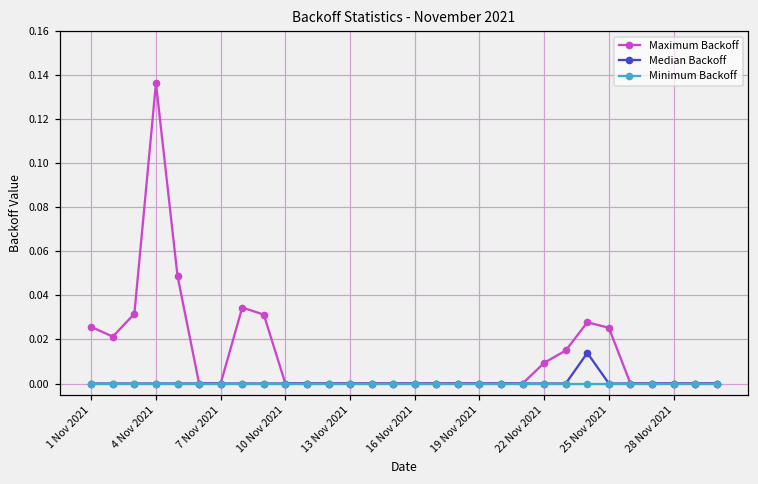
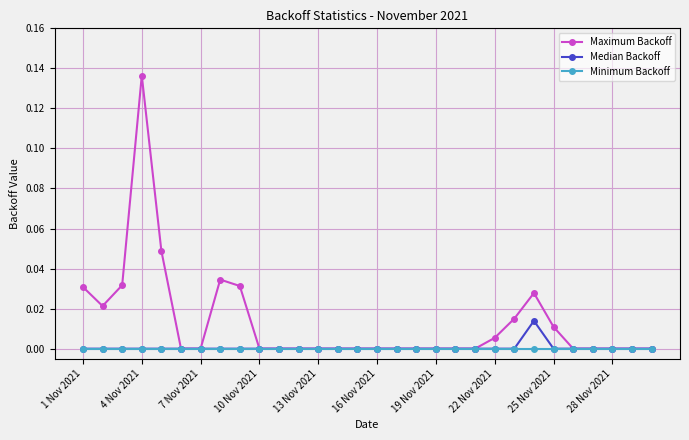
  {
    "Maximum Backoff": {
-     "1 Nov 2021": 0.026,
+     "1 Nov 2021": 0.031,
      "4 Nov 2021": 0.136,
-     "22 Nov 2021": 0.009,
-     "25 Nov 2021": 0.025
+     "22 Nov 2021": 0.005,
+     "25 Nov 2021": 0.011
    }
  }
